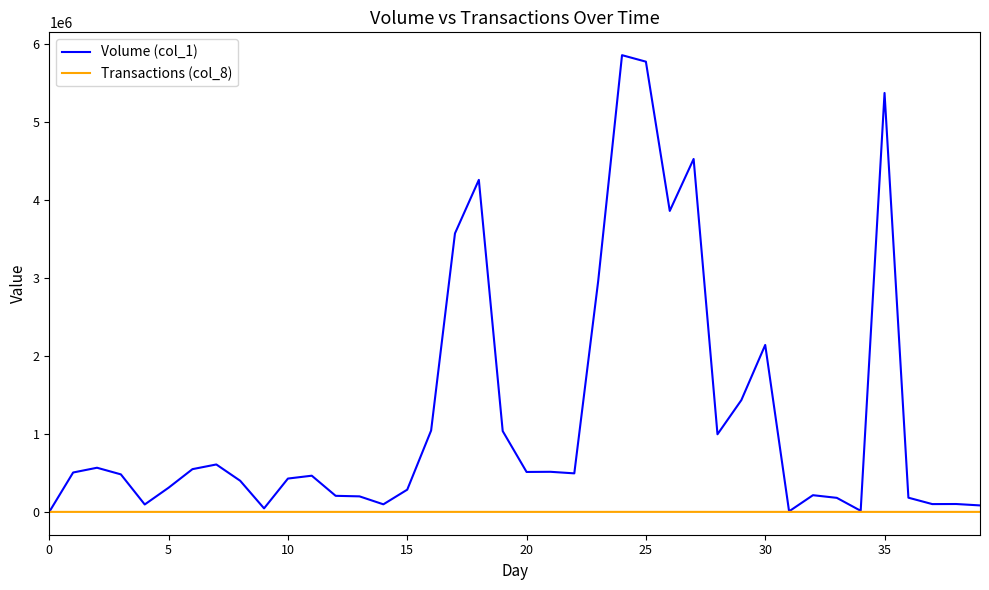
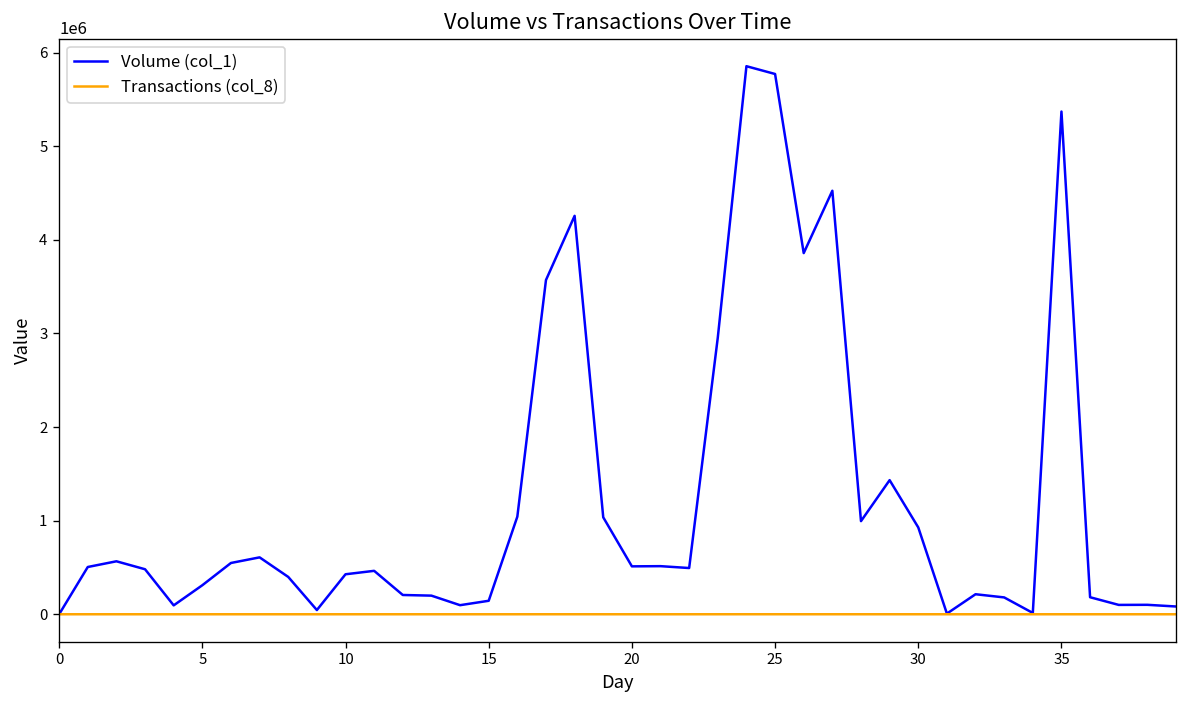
  {
    "Volume (col_1)": {
      "5": 300000,
      "10": 400000,
-     "15": 300000,
+     "15": 100000,
      "20": 500000,
      "25": 5800000,
-     "30": 2100000,
+     "30": 900000,
      "35": 5400000
    },
    "Transactions (col_8)": {
      "5": 0,
      "10": 0,
      "15": 0,
      "20": 0,
      "25": 0,
      "30": 0,
      "35": 0
    }
  }
